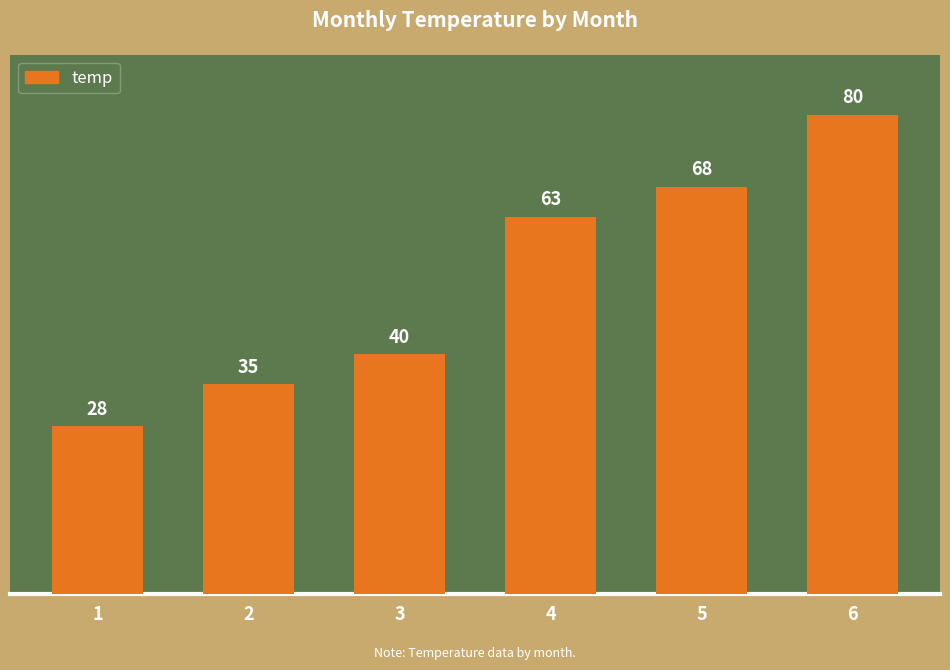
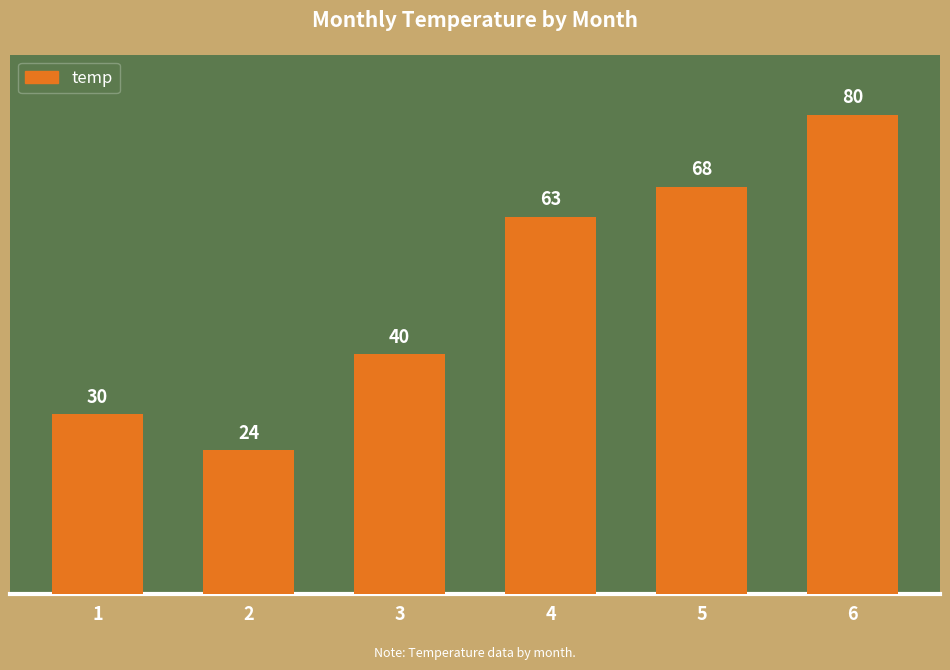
  {
-   "1": 28,
-   "2": 35,
+   "1": 30,
+   "2": 24,
    "3": 40,
    "4": 63,
    "5": 68,
    "6": 80
  }
